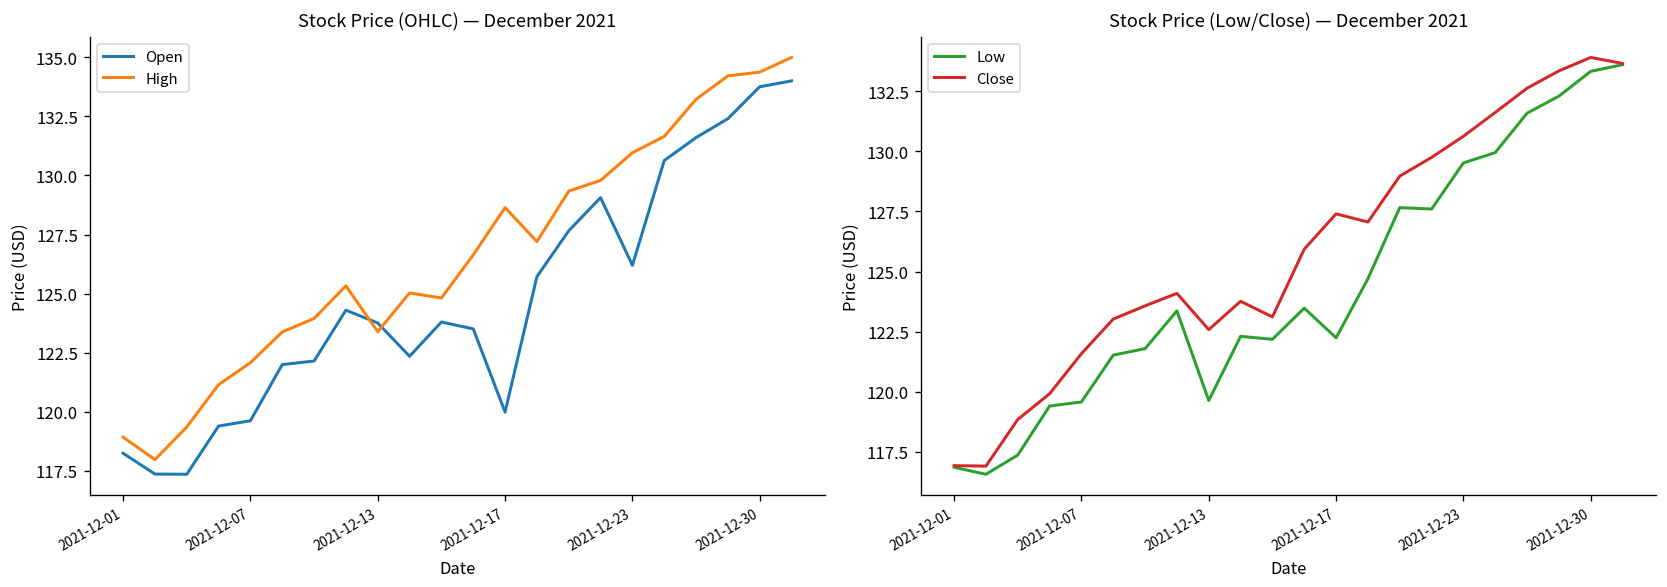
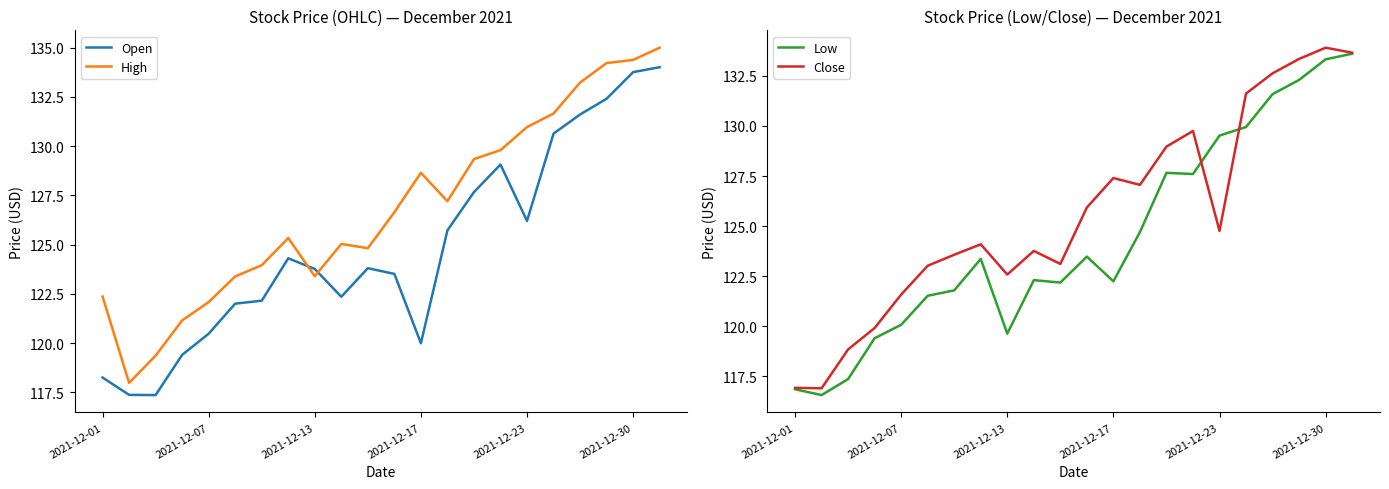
  {
    "Stock Price (OHLC) — December 2021": {
      "Open": {
        "2021-12-01": 118.3,
-       "2021-12-07": 119.6,
+       "2021-12-07": 120.5,
        "2021-12-13": 123.8,
        "2021-12-17": 120.0,
        "2021-12-23": 126.2,
        "2021-12-30": 133.8
      },
      "High": {
-       "2021-12-01": 118.9,
+       "2021-12-01": 122.4,
        "2021-12-07": 122.1,
        "2021-12-13": 123.4,
        "2021-12-17": 128.6,
        "2021-12-23": 131.0,
        "2021-12-30": 134.4
      }
    },
    "Stock Price (Low/Close) — December 2021": {
      "Low": {
-       "2021-12-07": 119.6,
+       "2021-12-07": 120.1,
        "2021-12-13": 119.6,
        "2021-12-17": 122.2,
        "2021-12-23": 129.5,
        "2021-12-30": 133.3
      },
      "Close": {
        "2021-12-07": 121.6,
        "2021-12-13": 122.6,
        "2021-12-17": 127.4,
-       "2021-12-23": 130.6,
+       "2021-12-23": 124.8,
        "2021-12-30": 133.9
      }
    }
  }
